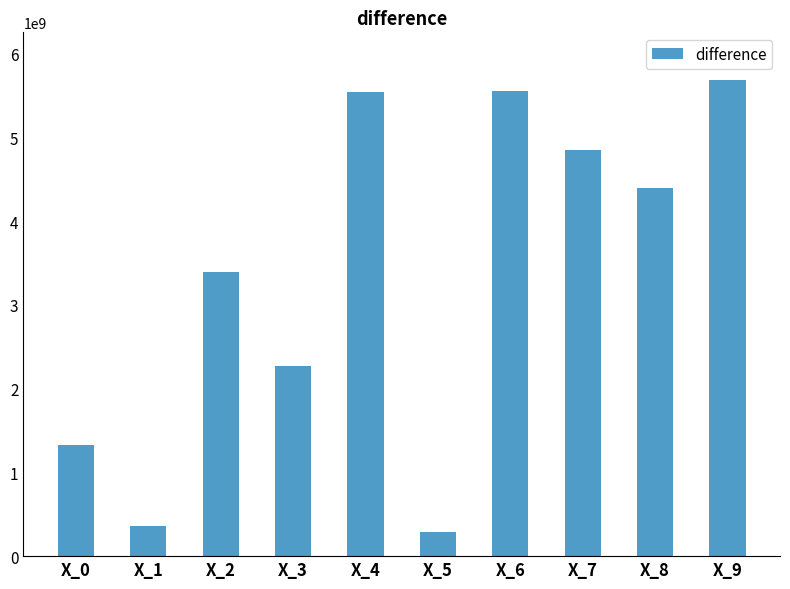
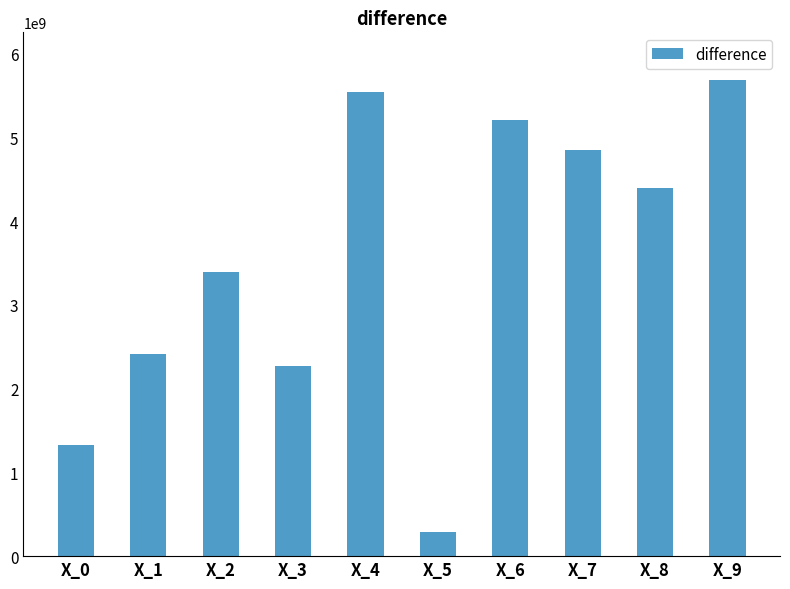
  {
    "X_0": 1300000000,
-   "X_1": 400000000,
+   "X_1": 2400000000,
    "X_2": 3400000000,
    "X_3": 2300000000,
    "X_4": 5500000000,
    "X_5": 300000000,
-   "X_6": 5600000000,
+   "X_6": 5200000000,
    "X_7": 4800000000,
    "X_8": 4400000000,
    "X_9": 5700000000
  }
